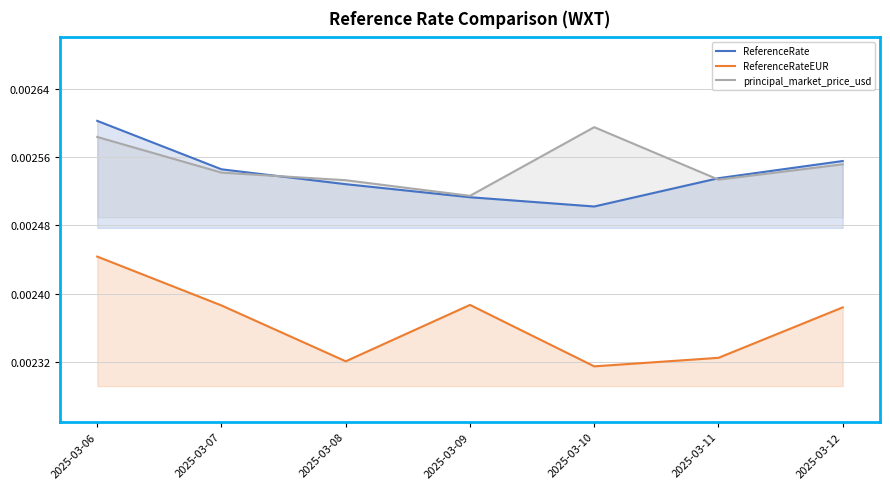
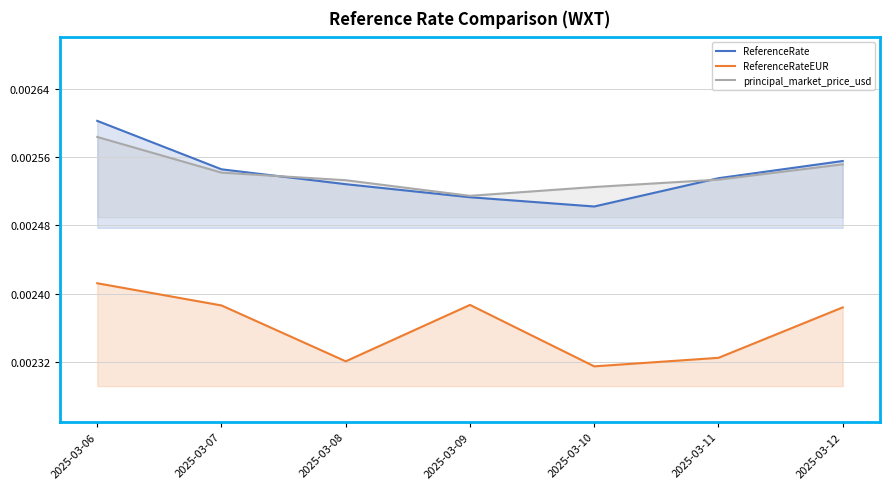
  {
    "ReferenceRate": {
      "2025-03-06": 0.00260,
      "2025-03-07": 0.00255,
      "2025-03-08": 0.00253,
      "2025-03-10": 0.00250,
      "2025-03-12": 0.00256
    },
    "ReferenceRateEUR": {
-     "2025-03-06": 0.00244,
+     "2025-03-06": 0.00241,
      "2025-03-07": 0.00239,
      "2025-03-08": 0.00232,
      "2025-03-09": 0.00239,
      "2025-03-10": 0.00231,
      "2025-03-11": 0.00232,
      "2025-03-12": 0.00238
    },
    "principal_market_price_usd": {
      "2025-03-06": 0.00258,
      "2025-03-07": 0.00254,
      "2025-03-08": 0.00253,
-     "2025-03-10": 0.00259,
+     "2025-03-10": 0.00252,
      "2025-03-12": 0.00255
    }
  }
